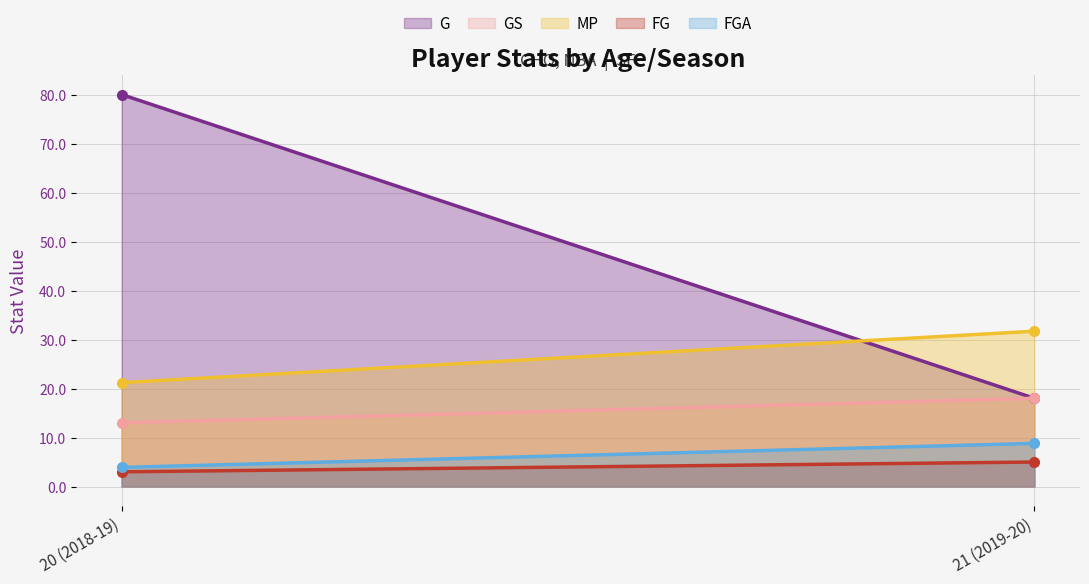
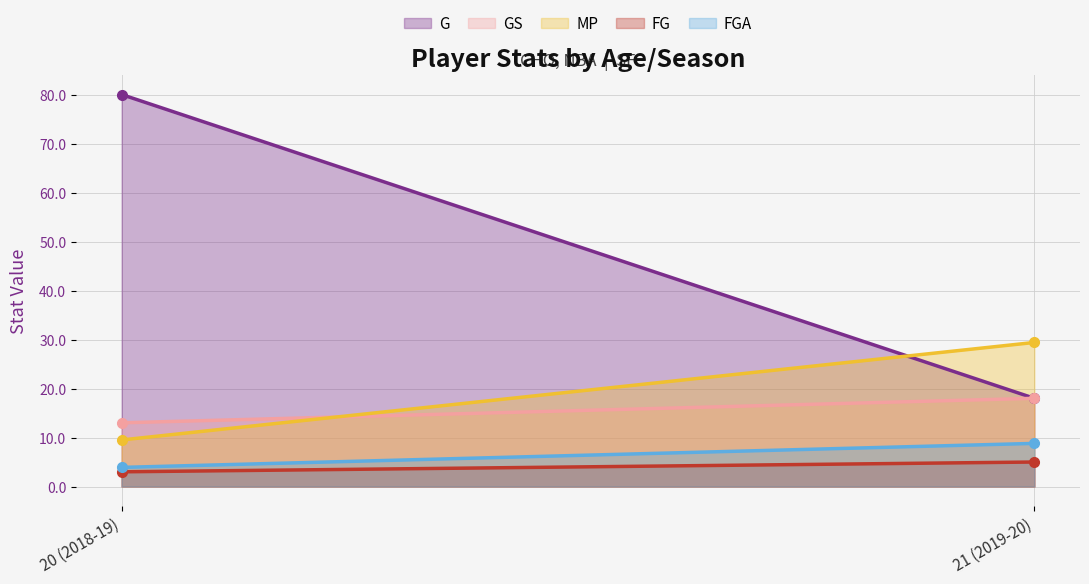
  {
    "G": {
      "20 (2018-19)": 80
    },
    "GS": {
      "20 (2018-19)": 13
    },
    "MP": {
-     "20 (2018-19)": 21,
-     "21 (2019-20)": 32
+     "20 (2018-19)": 10,
+     "21 (2019-20)": 29
    },
    "FG": {
      "20 (2018-19)": 3,
      "21 (2019-20)": 5
    },
    "FGA": {
      "20 (2018-19)": 4,
      "21 (2019-20)": 9
    }
  }
